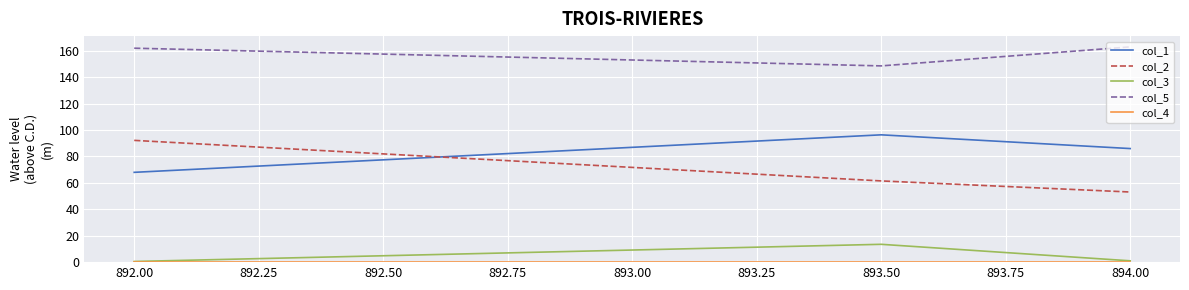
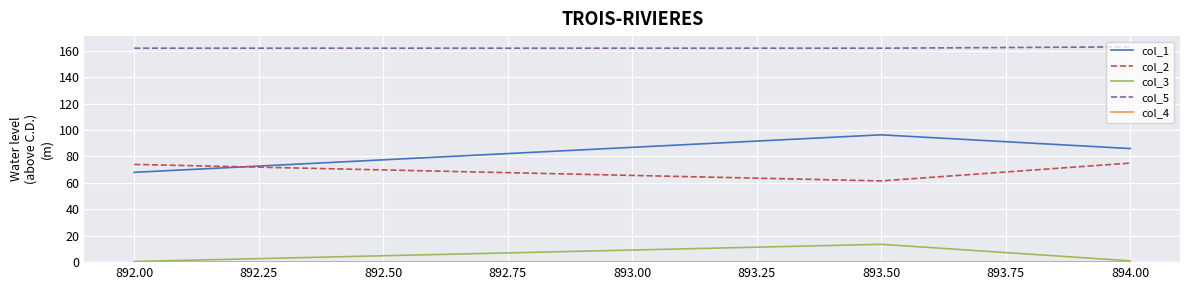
  {
    "col_1": {
      "892.00": 68,
      "893.50": 96,
      "894.00": 86
    },
    "col_2": {
-     "892.00": 92,
+     "892.00": 74,
      "893.50": 62,
-     "894.00": 53
+     "894.00": 75
    },
    "col_3": {
      "893.50": 14
    },
    "col_5": {
      "892.00": 162,
-     "893.50": 149
+     "893.50": 162
    },
    "col_4": {
      "893.50": 0
    }
  }
